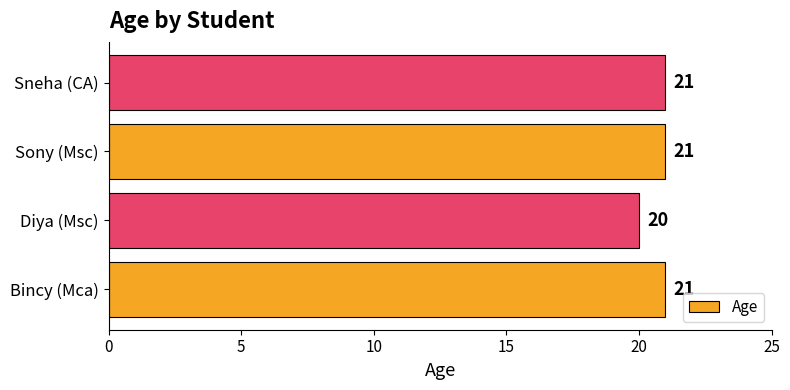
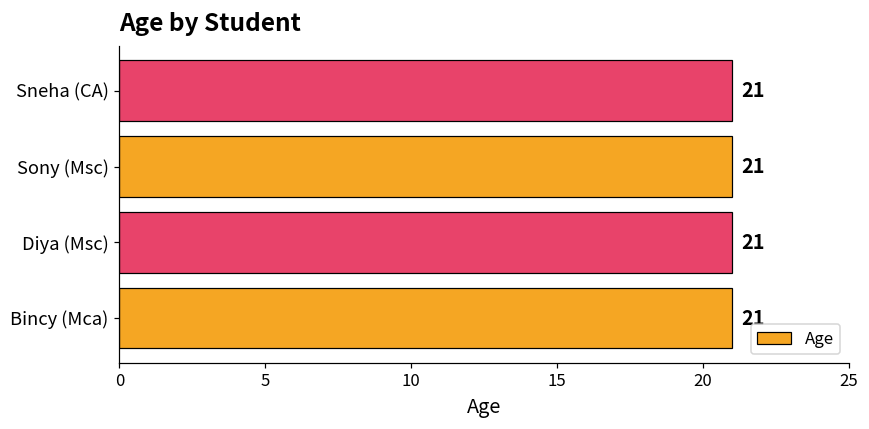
  {
    "Sneha (CA)": 21,
    "Sony (Msc)": 21,
-   "Diya (Msc)": 20
+   "Diya (Msc)": 21
  }
